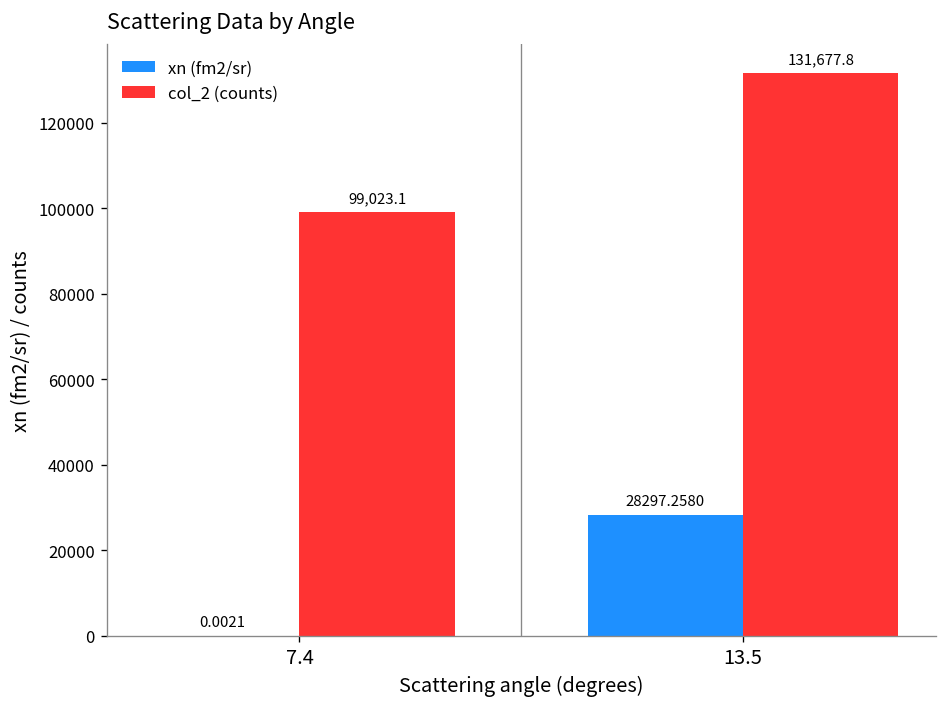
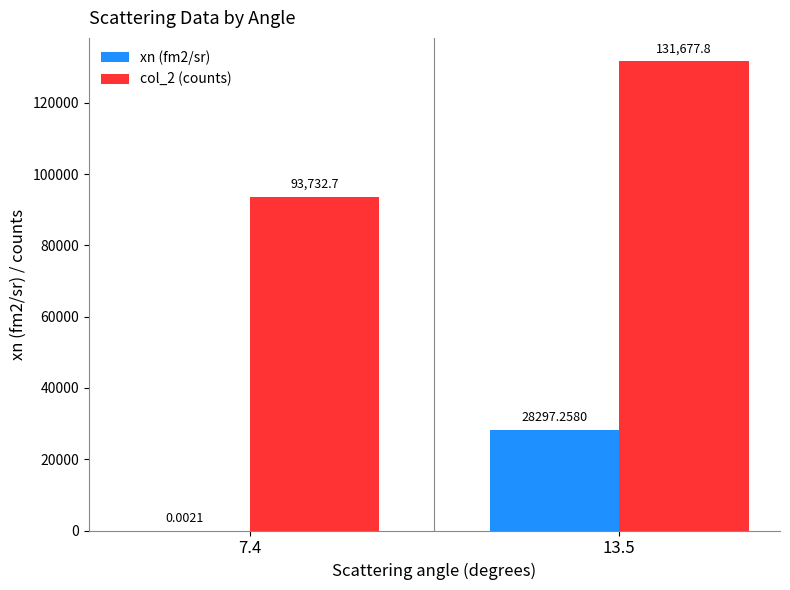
  {
    "xn (fm2/sr)": {
      "7.4": "0.0021",
      "13.5": "28297.2580"
    },
    "col_2 (counts)": {
-     "7.4": "99,023.1",
+     "7.4": "93,732.7",
      "13.5": "131,677.8"
    }
  }
